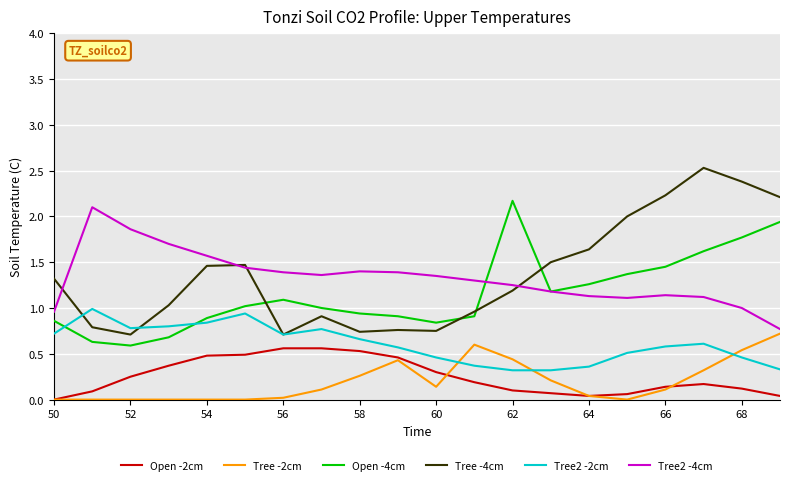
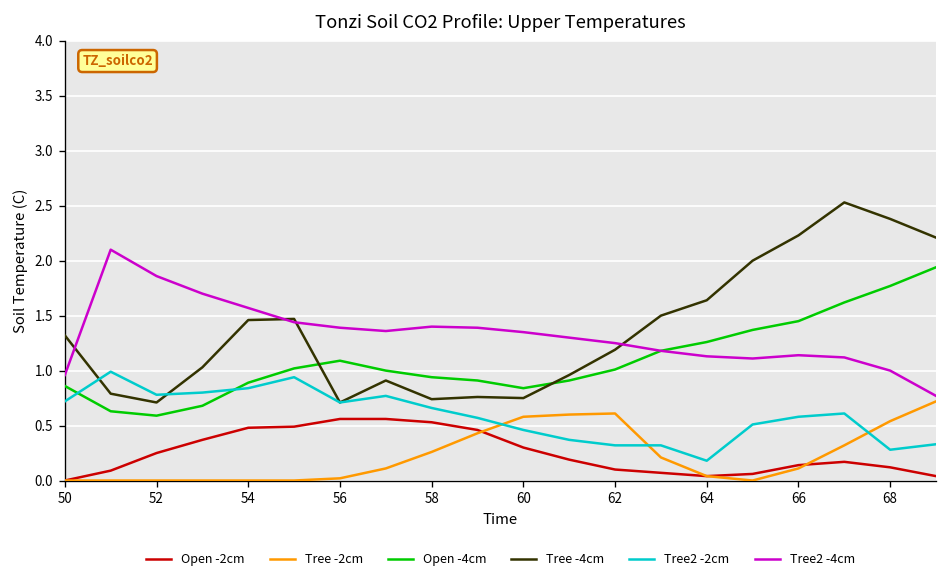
  {
    "Open -2cm": {
      "52": 0.3,
      "54": 0.5,
      "56": 0.6,
      "58": 0.5,
      "60": 0.3,
      "62": 0.1,
      "66": 0.1,
      "68": 0.1
    },
    "Tree -2cm": {
      "52": 0.0,
      "54": 0.0,
      "56": 0.0,
      "58": 0.3,
-     "60": 0.1,
-     "62": 0.4,
+     "60": 0.6,
+     "62": 0.6,
      "66": 0.1,
      "68": 0.5
    },
    "Open -4cm": {
      "50": 0.9,
      "52": 0.6,
      "54": 0.9,
      "56": 1.1,
      "58": 0.9,
      "60": 0.8,
-     "62": 2.2,
+     "62": 1.0,
      "64": 1.3,
      "66": 1.5,
      "68": 1.8
    },
    "Tree -4cm": {
      "50": 1.3,
      "52": 0.7,
      "54": 1.5,
      "58": 0.7,
      "60": 0.8,
      "62": 1.2,
      "64": 1.6,
      "66": 2.2,
      "68": 2.4
    },
    "Tree2 -2cm": {
      "50": 0.7,
      "52": 0.8,
      "54": 0.8,
      "58": 0.7,
      "60": 0.5,
      "62": 0.3,
-     "64": 0.4,
+     "64": 0.2,
      "66": 0.6,
-     "68": 0.5
+     "68": 0.3
    },
    "Tree2 -4cm": {
      "50": 1.0,
      "52": 1.9,
      "54": 1.6,
      "56": 1.4,
      "58": 1.4,
      "60": 1.4,
      "62": 1.3,
      "64": 1.1,
      "66": 1.1,
      "68": 1.0
    }
  }
